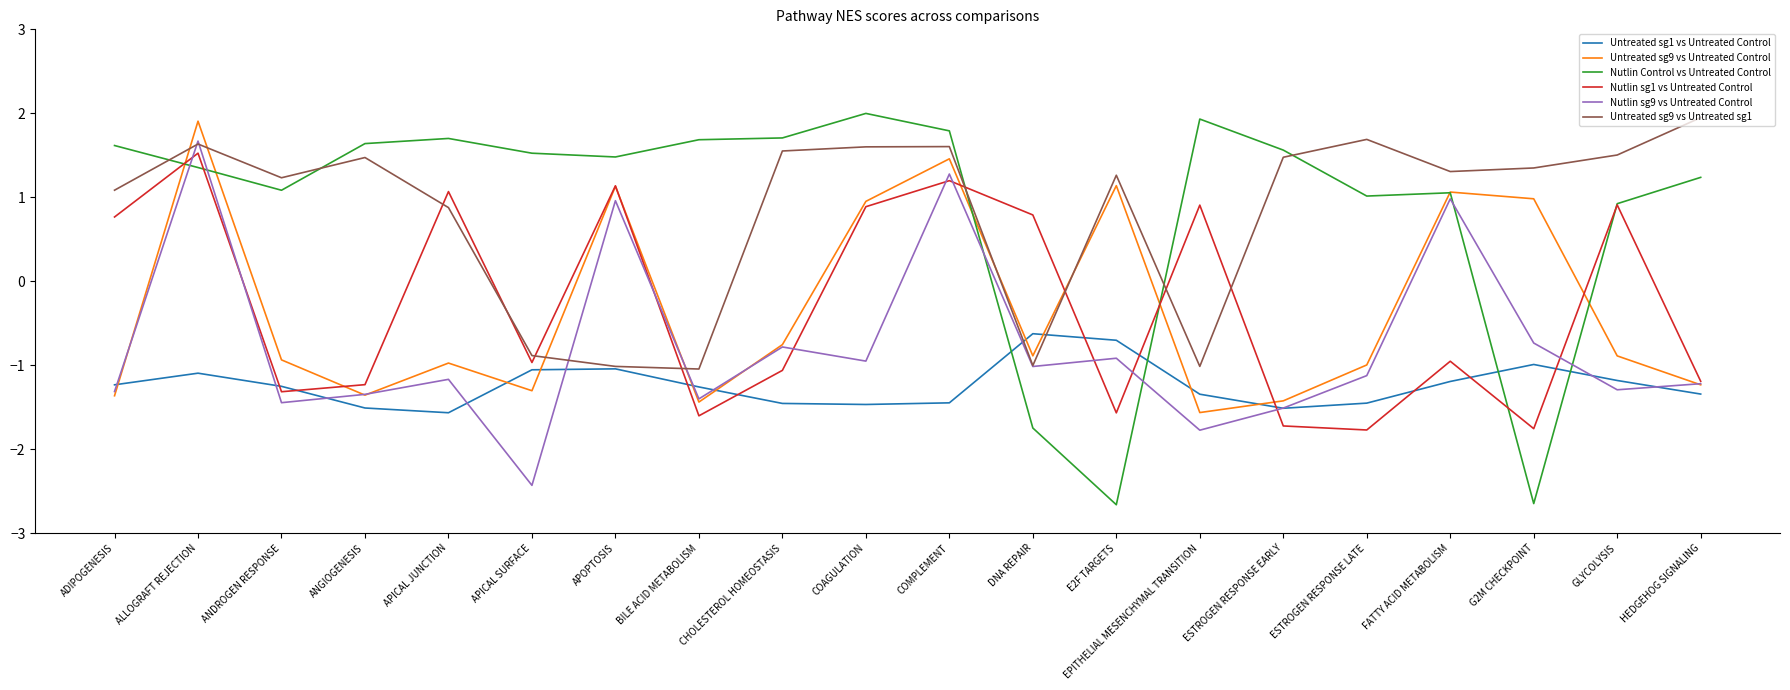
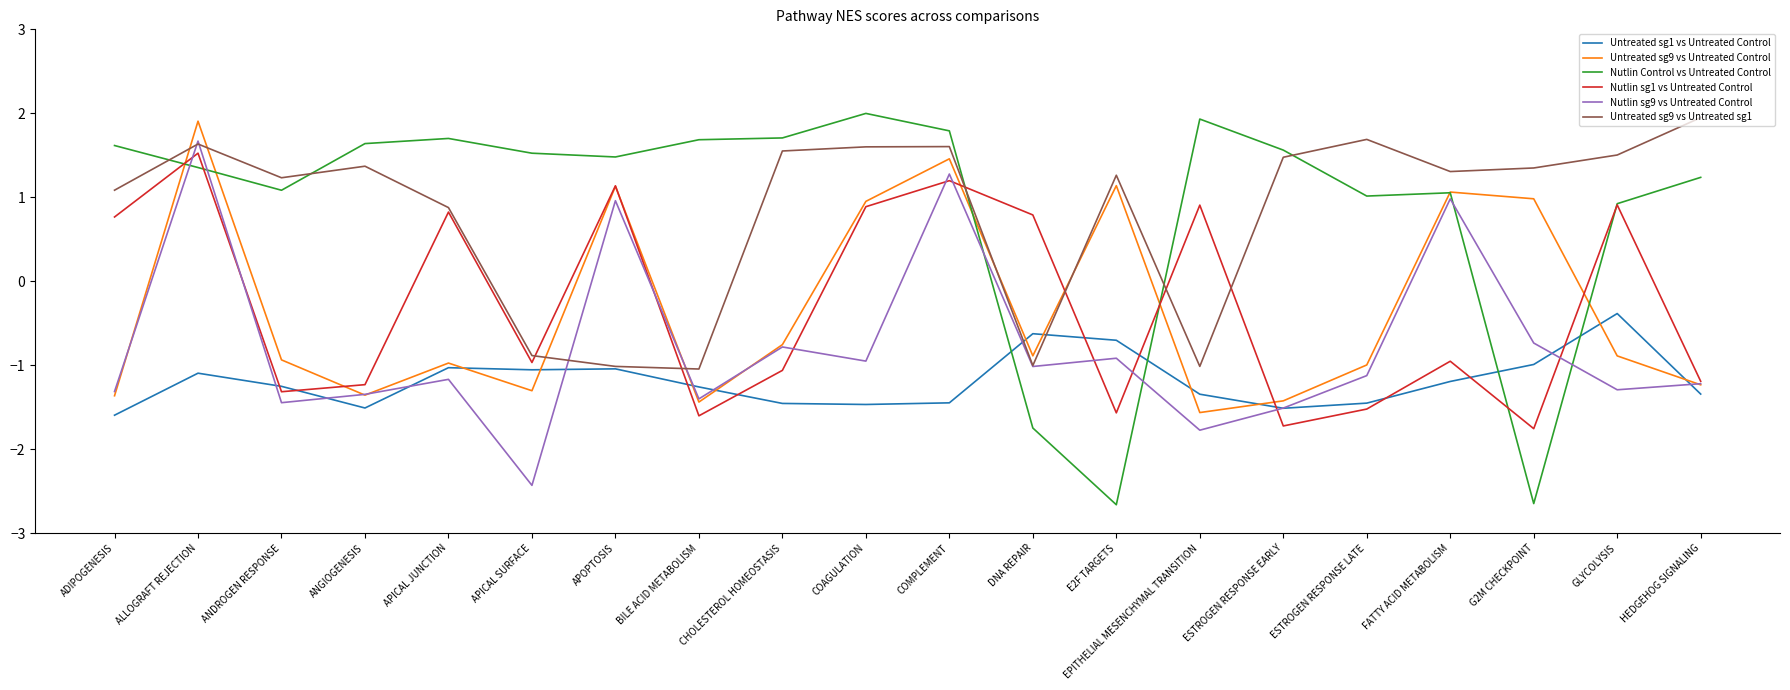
  {
    "Untreated sg1 vs Untreated Control": {
-     "ADIPOGENESIS": -1.2,
+     "ADIPOGENESIS": -1.6,
      "ALLOGRAFT REJECTION": -1.1,
      "ANDROGEN RESPONSE": -1.3,
      "ANGIOGENESIS": -1.5,
-     "APICAL JUNCTION": -1.6,
+     "APICAL JUNCTION": -1.0,
      "APICAL SURFACE": -1.1,
      "BILE ACID METABOLISM": -1.3,
      "CHOLESTEROL HOMEOSTASIS": -1.5,
      "COAGULATION": -1.5,
      "COMPLEMENT": -1.4,
      "DNA REPAIR": -0.6,
      "E2F TARGETS": -0.7,
      "EPITHELIAL MESENCHYMAL TRANSITION": -1.3,
      "ESTROGEN RESPONSE LATE": -1.5,
      "FATTY ACID METABOLISM": -1.2,
      "G2M CHECKPOINT": -1.0,
-     "GLYCOLYSIS": -1.2,
+     "GLYCOLYSIS": -0.4,
      "HEDGEHOG SIGNALING": -1.3
    },
    "Untreated sg9 vs Untreated Control": {
      "ADIPOGENESIS": -1.4,
      "ALLOGRAFT REJECTION": 1.9,
      "ANDROGEN RESPONSE": -0.9,
      "APICAL JUNCTION": -1.0,
      "APICAL SURFACE": -1.3,
      "BILE ACID METABOLISM": -1.4,
      "COAGULATION": 1.0,
      "COMPLEMENT": 1.5,
      "DNA REPAIR": -0.9,
      "E2F TARGETS": 1.1,
      "EPITHELIAL MESENCHYMAL TRANSITION": -1.6,
      "ESTROGEN RESPONSE EARLY": -1.4,
      "ESTROGEN RESPONSE LATE": -1.0,
      "G2M CHECKPOINT": 1.0,
      "GLYCOLYSIS": -0.9
    },
    "Nutlin Control vs Untreated Control": {
      "ADIPOGENESIS": 1.6,
      "ALLOGRAFT REJECTION": 1.4,
      "ANDROGEN RESPONSE": 1.1,
      "ANGIOGENESIS": 1.6,
      "APICAL JUNCTION": 1.7,
      "APICAL SURFACE": 1.5,
      "APOPTOSIS": 1.5,
      "BILE ACID METABOLISM": 1.7,
      "CHOLESTEROL HOMEOSTASIS": 1.7,
      "COAGULATION": 2.0,
      "COMPLEMENT": 1.8,
      "DNA REPAIR": -1.7,
      "E2F TARGETS": -2.7,
      "EPITHELIAL MESENCHYMAL TRANSITION": 1.9,
      "ESTROGEN RESPONSE EARLY": 1.6,
      "ESTROGEN RESPONSE LATE": 1.0,
      "G2M CHECKPOINT": -2.6,
      "HEDGEHOG SIGNALING": 1.2
    },
    "Nutlin sg1 vs Untreated Control": {
      "ADIPOGENESIS": 0.8,
      "ALLOGRAFT REJECTION": 1.5,
      "ANDROGEN RESPONSE": -1.3,
      "ANGIOGENESIS": -1.2,
-     "APICAL JUNCTION": 1.1,
+     "APICAL JUNCTION": 0.8,
      "APICAL SURFACE": -1.0,
      "BILE ACID METABOLISM": -1.6,
      "CHOLESTEROL HOMEOSTASIS": -1.1,
      "COAGULATION": 0.9,
      "COMPLEMENT": 1.2,
      "DNA REPAIR": 0.8,
      "E2F TARGETS": -1.6,
      "EPITHELIAL MESENCHYMAL TRANSITION": 0.9,
      "ESTROGEN RESPONSE EARLY": -1.7,
-     "ESTROGEN RESPONSE LATE": -1.8,
+     "ESTROGEN RESPONSE LATE": -1.5,
      "FATTY ACID METABOLISM": -1.0,
      "G2M CHECKPOINT": -1.8
    },
    "Nutlin sg9 vs Untreated Control": {
      "ADIPOGENESIS": -1.3,
      "ALLOGRAFT REJECTION": 1.7,
      "ANDROGEN RESPONSE": -1.4,
      "APICAL JUNCTION": -1.2,
      "APICAL SURFACE": -2.4,
      "APOPTOSIS": 1.0,
      "BILE ACID METABOLISM": -1.4,
      "COAGULATION": -1.0,
      "COMPLEMENT": 1.3,
      "E2F TARGETS": -0.9,
      "EPITHELIAL MESENCHYMAL TRANSITION": -1.8,
      "ESTROGEN RESPONSE LATE": -1.1,
      "FATTY ACID METABOLISM": 1.0,
      "G2M CHECKPOINT": -0.7,
      "GLYCOLYSIS": -1.3
    },
    "Untreated sg9 vs Untreated sg1": {
      "ADIPOGENESIS": 1.1,
      "ALLOGRAFT REJECTION": 1.6,
      "ANDROGEN RESPONSE": 1.2,
-     "ANGIOGENESIS": 1.5,
+     "ANGIOGENESIS": 1.4,
      "APICAL JUNCTION": 0.9,
      "APICAL SURFACE": -0.9,
      "BILE ACID METABOLISM": -1.0,
      "CHOLESTEROL HOMEOSTASIS": 1.6,
      "COAGULATION": 1.6,
      "COMPLEMENT": 1.6,
      "E2F TARGETS": 1.3,
      "EPITHELIAL MESENCHYMAL TRANSITION": -1.0,
      "ESTROGEN RESPONSE EARLY": 1.5,
      "ESTROGEN RESPONSE LATE": 1.7,
      "FATTY ACID METABOLISM": 1.3,
      "G2M CHECKPOINT": 1.3,
      "GLYCOLYSIS": 1.5
    }
  }
